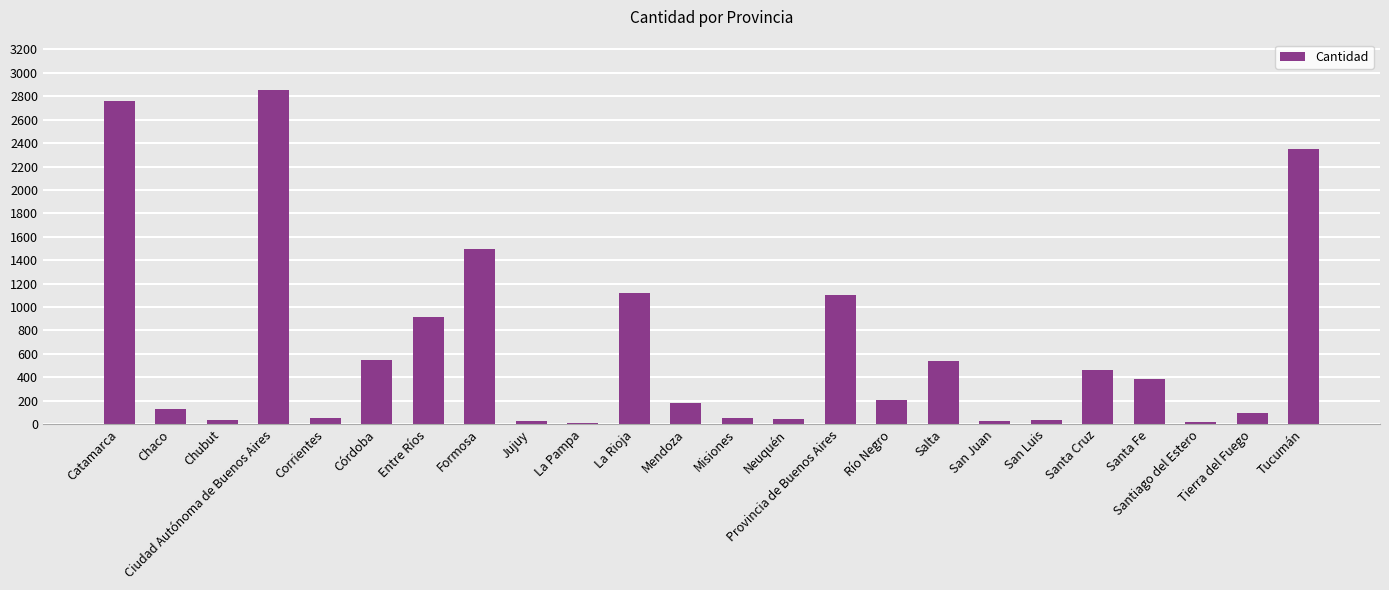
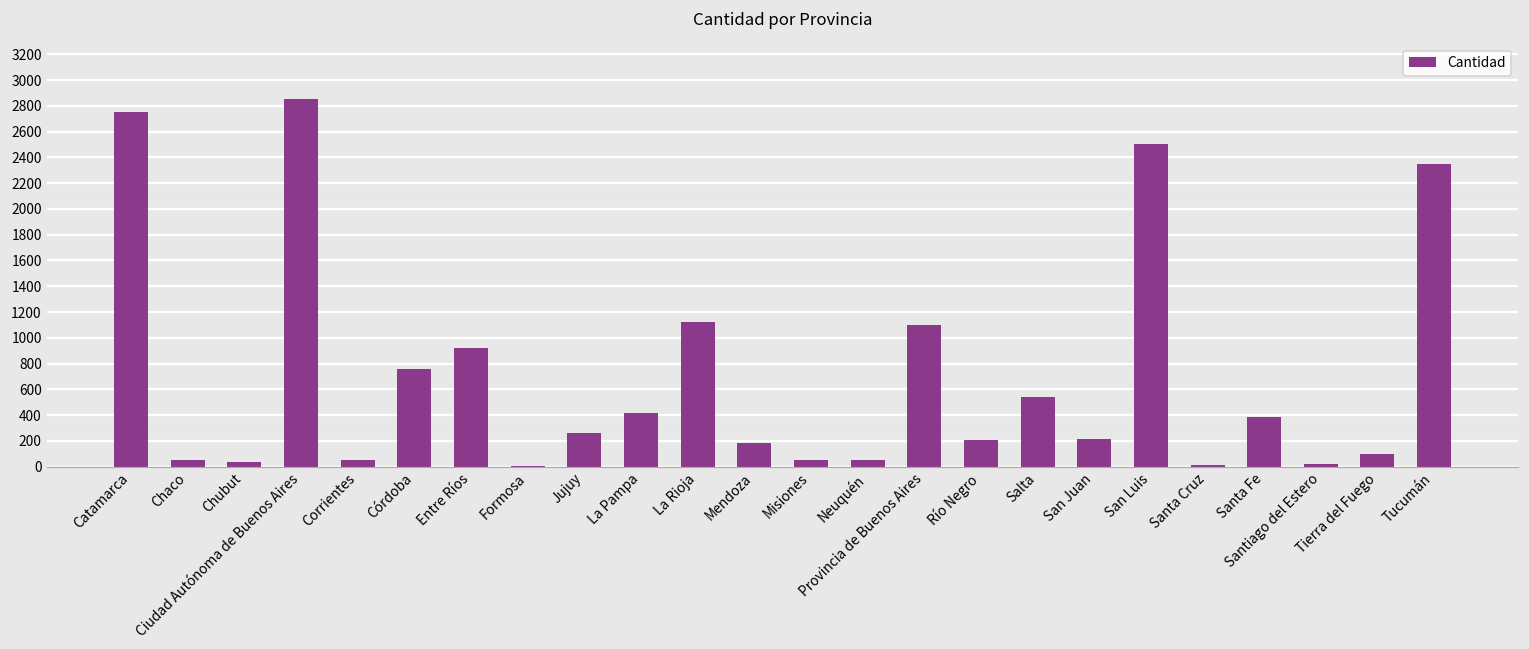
  {
    "Catamarca": 2760,
-   "Chaco": 130,
+   "Chaco": 50,
    "Chubut": 40,
    "Ciudad Autónoma de Buenos Aires": 2860,
    "Corrientes": 50,
-   "Córdoba": 550,
+   "Córdoba": 760,
    "Entre Ríos": 920,
-   "Formosa": 1500,
-   "Jujuy": 30,
-   "La Pampa": 10,
+   "Formosa": 10,
+   "Jujuy": 260,
+   "La Pampa": 420,
    "La Rioja": 1120,
    "Mendoza": 190,
    "Misiones": 50,
    "Neuquén": 50,
    "Provincia de Buenos Aires": 1100,
    "Río Negro": 210,
    "Salta": 540,
-   "San Juan": 30,
-   "San Luis": 30,
-   "Santa Cruz": 460,
+   "San Juan": 210,
+   "San Luis": 2500,
+   "Santa Cruz": 10,
    "Santa Fe": 380,
    "Tierra del Fuego": 100,
    "Tucumán": 2350
  }
